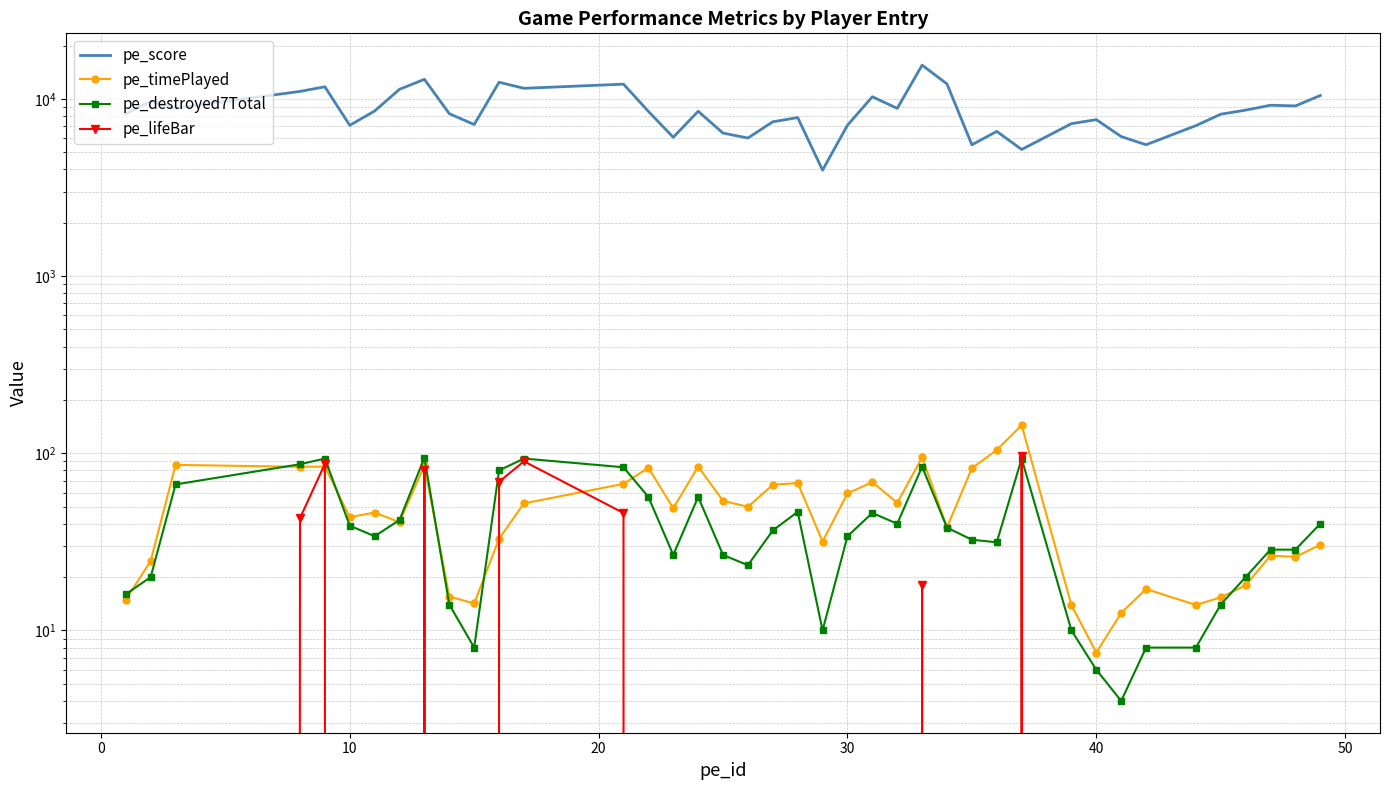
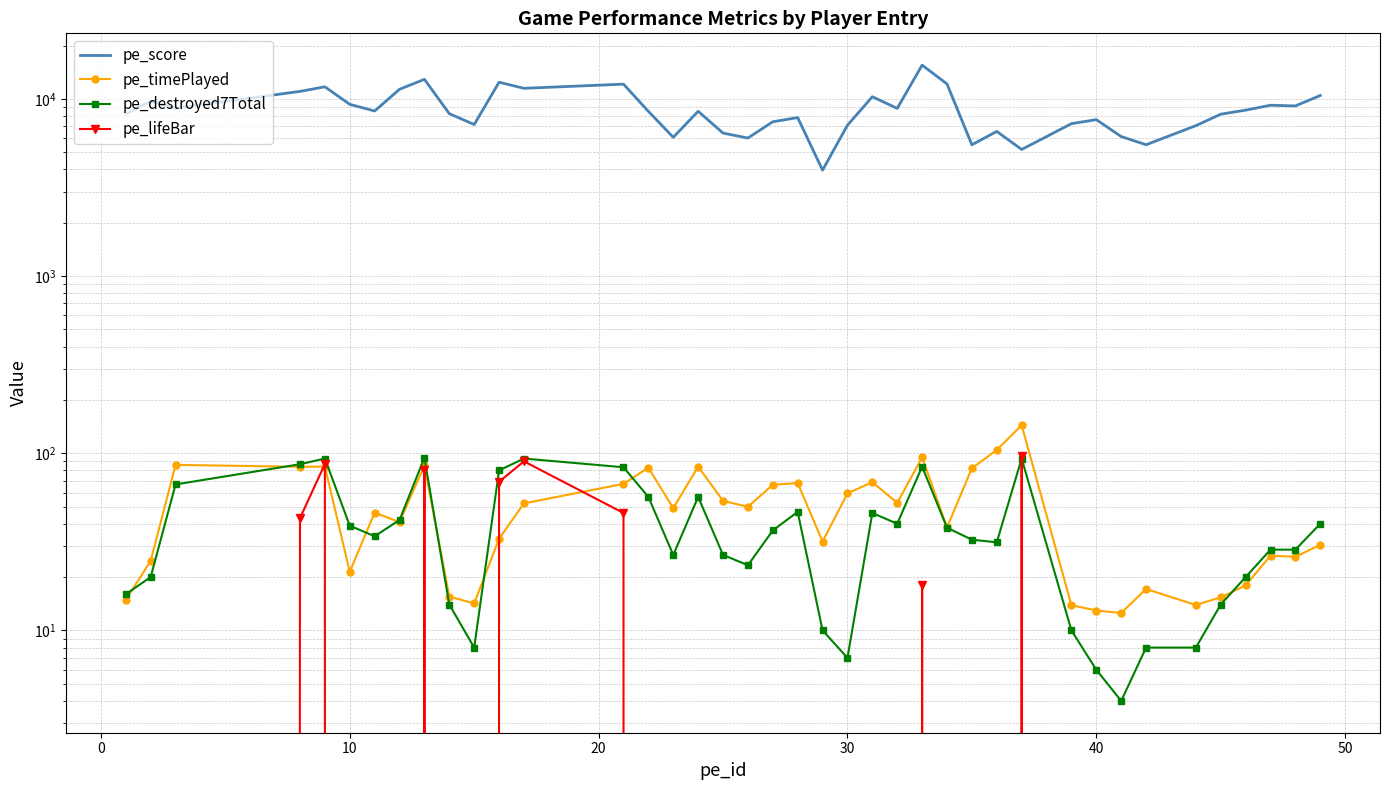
  {
    "pe_score": {
-     "10": 7100,
+     "10": 9000,
      "30": 7100,
      "40": 7600
    },
    "pe_timePlayed": {
-     "10": 44,
+     "10": 21,
      "30": 59,
-     "40": 7.5
+     "40": 13
    },
    "pe_destroyed7Total": {
      "10": 39,
-     "30": 34,
+     "30": 7,
      "40": 6
    }
  }
